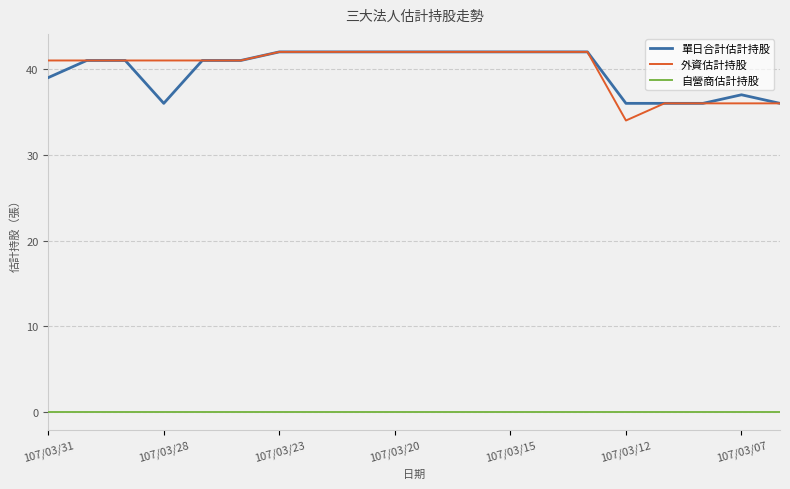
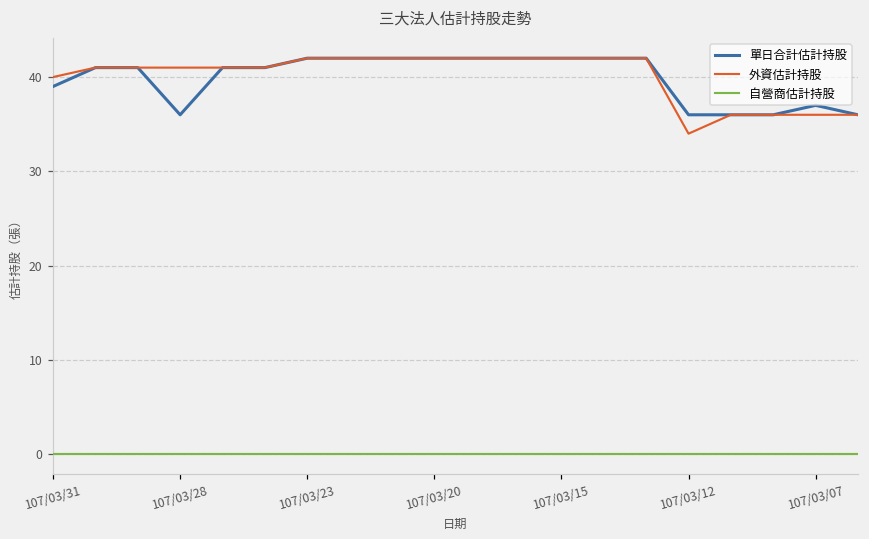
  {
    "單日合計估計持股": {
      "107/03/31": 39,
      "107/03/28": 36,
      "107/03/12": 36,
      "107/03/07": 37
    },
    "外資估計持股": {
-     "107/03/31": 41,
+     "107/03/31": 40,
      "107/03/28": 41,
      "107/03/12": 34,
      "107/03/07": 36
    },
    "自營商估計持股": {
      "107/03/31": 0,
      "107/03/28": 0,
      "107/03/23": 0,
      "107/03/20": 0,
      "107/03/15": 0,
      "107/03/12": 0,
      "107/03/07": 0
    }
  }
